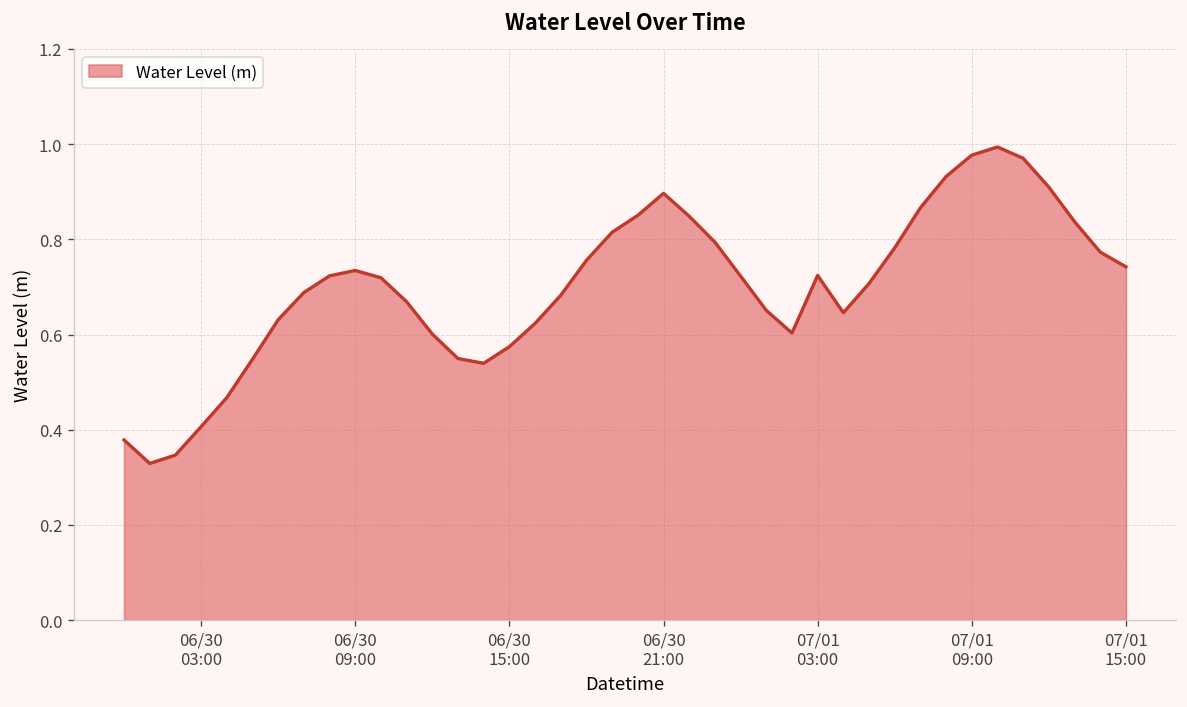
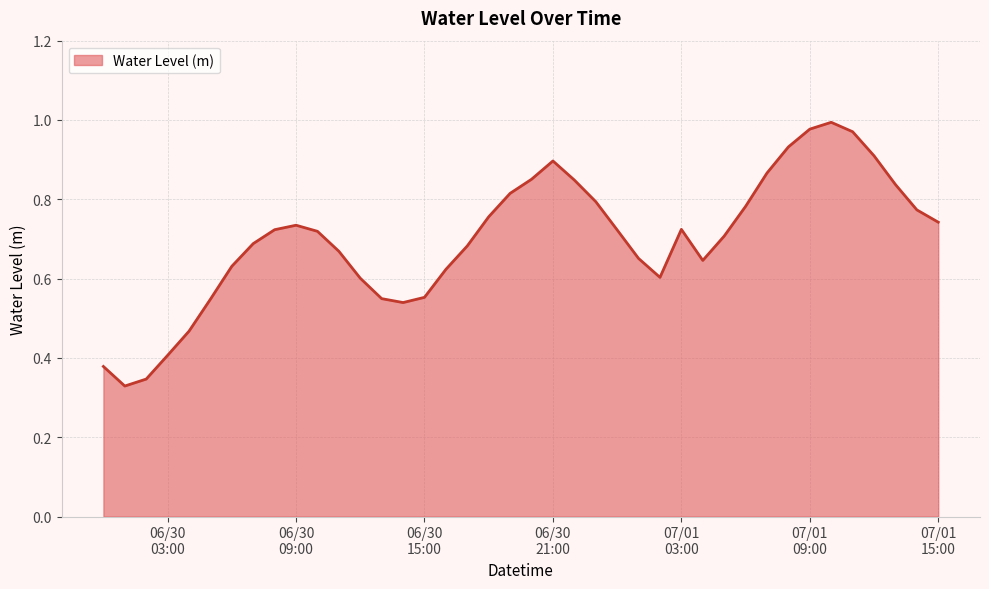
  {
    "06/30 03:00": 0.41,
    "06/30 09:00": 0.73,
-   "06/30 15:00": 0.57,
+   "06/30 15:00": 0.55,
    "06/30 21:00": 0.90,
    "07/01 03:00": 0.72,
    "07/01 09:00": 0.98,
    "07/01 15:00": 0.74
  }
